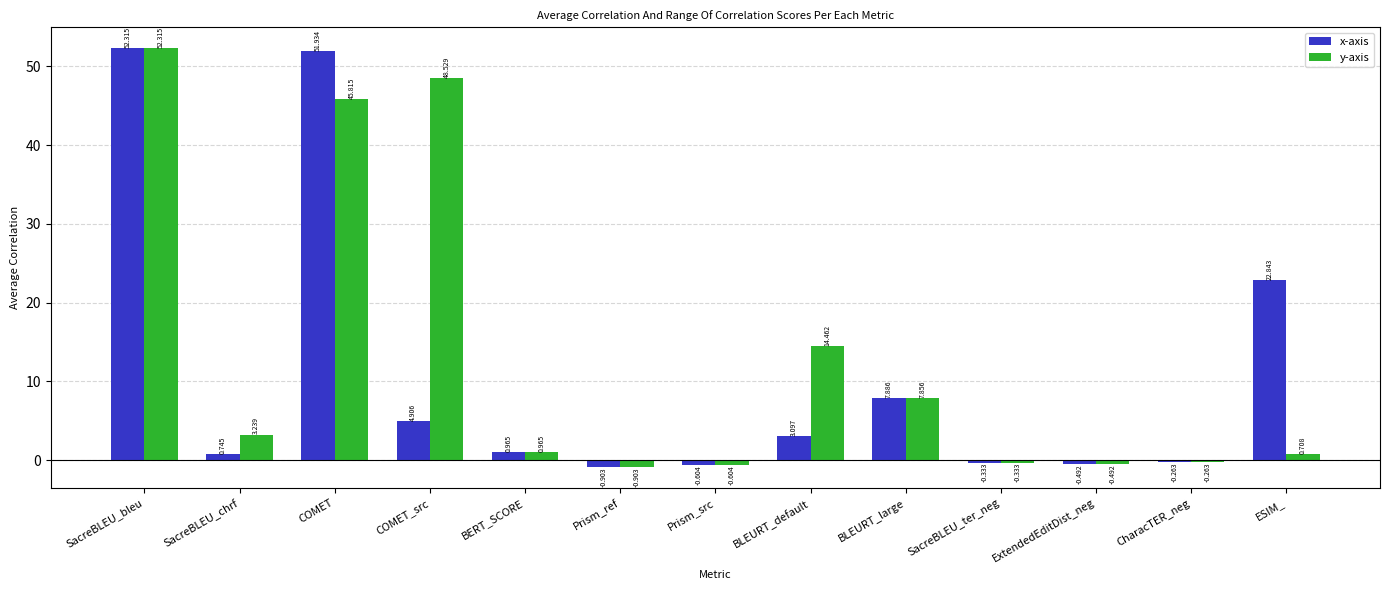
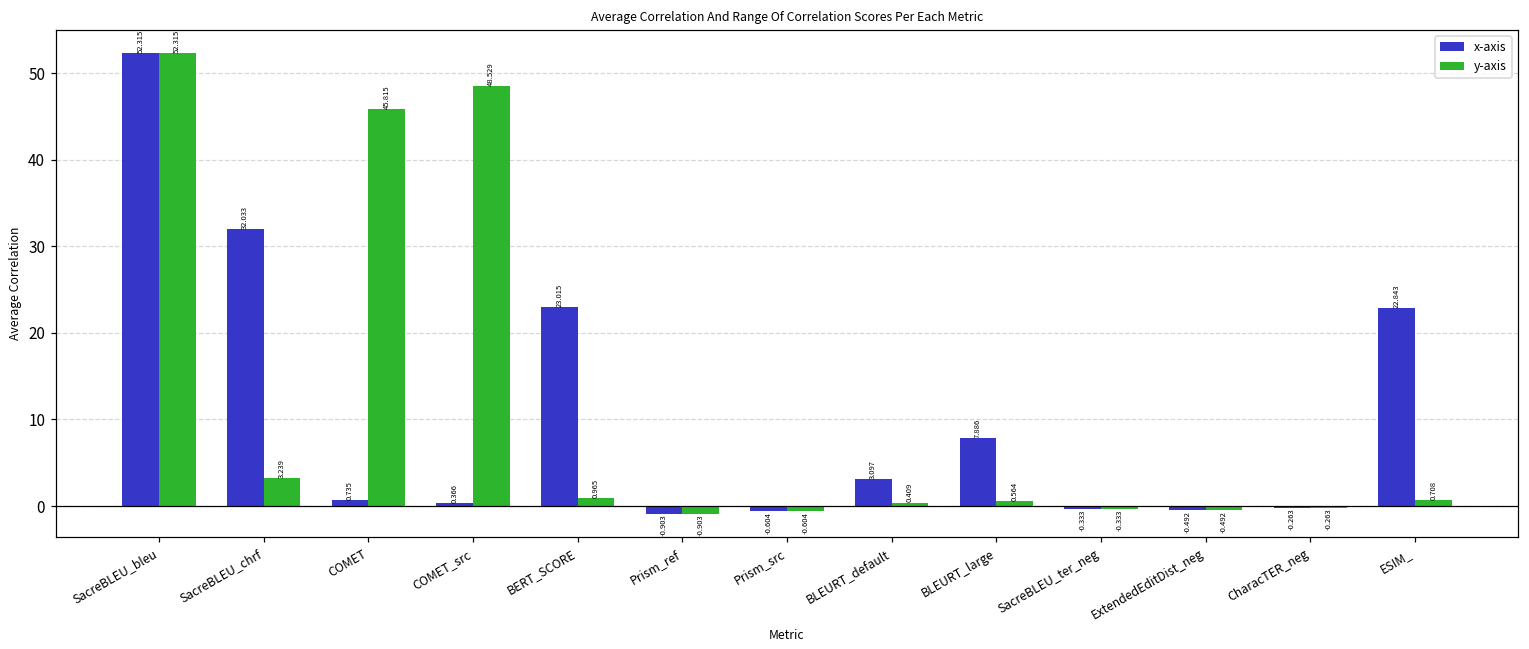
  {
    "x-axis": {
      "SacreBLEU_bleu": 52.315,
-     "SacreBLEU_chrf": 0.745,
-     "COMET": 51.934,
-     "COMET_src": 4.906,
-     "BERT_SCORE": 0.965,
+     "SacreBLEU_chrf": 32.033,
+     "COMET": 0.735,
+     "COMET_src": 0.366,
+     "BERT_SCORE": 23.015,
      "Prism_ref": -0.903,
      "Prism_src": -0.604,
      "BLEURT_default": 3.097,
      "BLEURT_large": 7.886,
      "SacreBLEU_ter_neg": -0.333,
      "ExtendedEditDist_neg": -0.492,
      "CharacTER_neg": -0.263,
      "ESIM_": 22.843
    },
    "y-axis": {
      "SacreBLEU_bleu": 52.315,
      "SacreBLEU_chrf": 3.239,
      "COMET": 45.815,
      "COMET_src": 48.529,
      "BERT_SCORE": 0.965,
      "Prism_ref": -0.903,
      "Prism_src": -0.604,
-     "BLEURT_default": 14.462,
-     "BLEURT_large": 7.856,
+     "BLEURT_default": 0.409,
+     "BLEURT_large": 0.564,
      "SacreBLEU_ter_neg": -0.333,
      "ExtendedEditDist_neg": -0.492,
      "CharacTER_neg": -0.263,
      "ESIM_": 0.708
    }
  }
